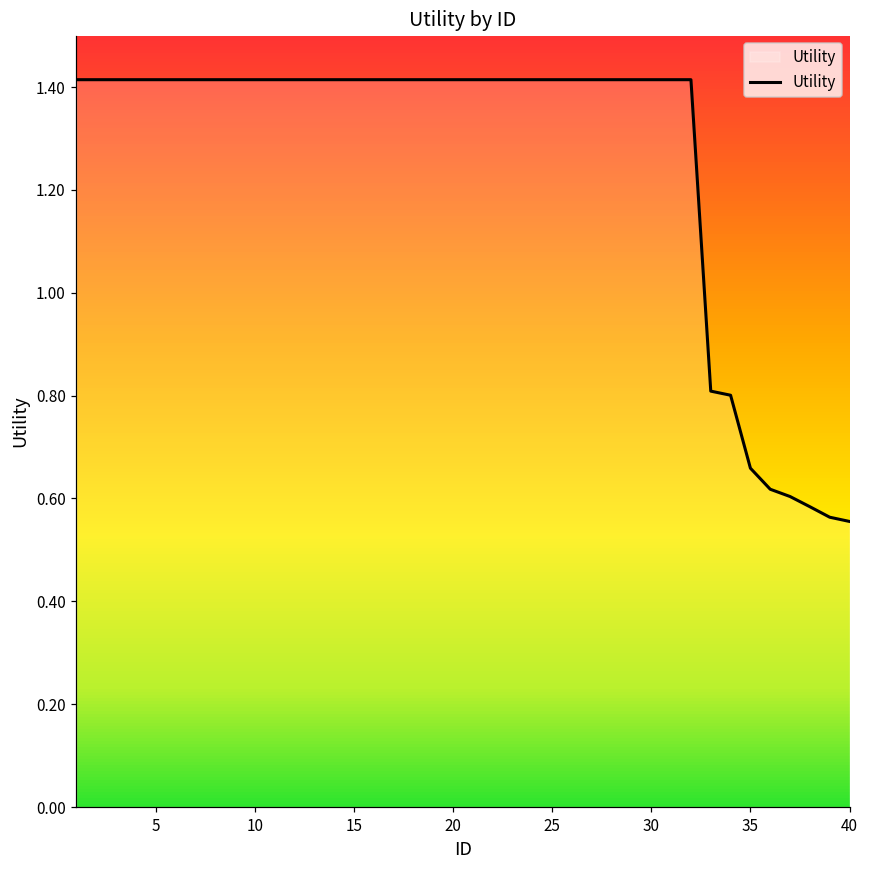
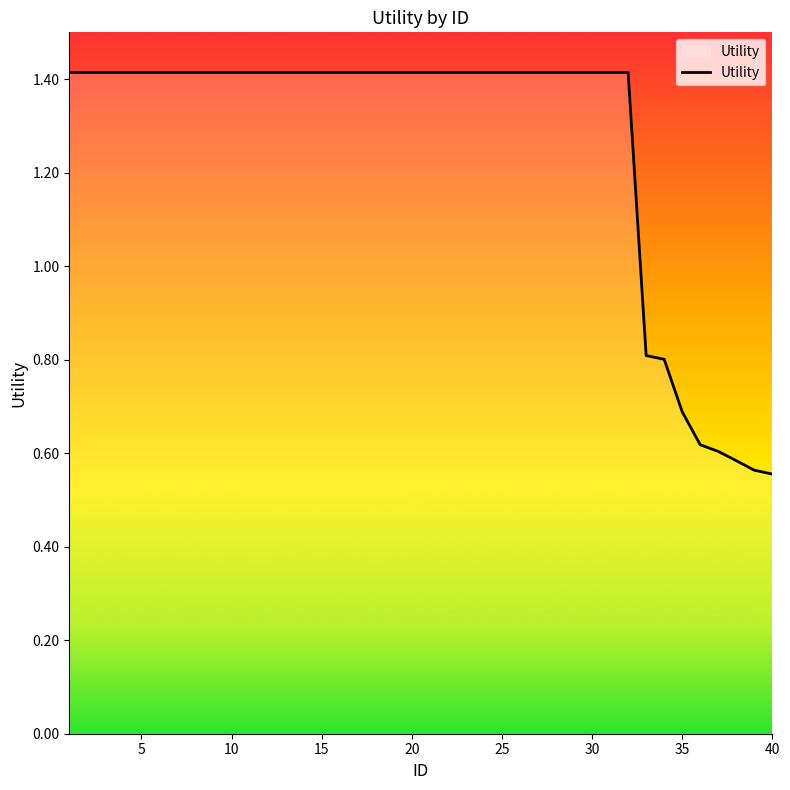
  {
    "5": 1.41,
    "10": 1.41,
    "15": 1.41,
    "20": 1.41,
    "25": 1.41,
    "30": 1.41,
-   "35": 0.66,
+   "35": 0.69,
    "40": 0.56
  }
